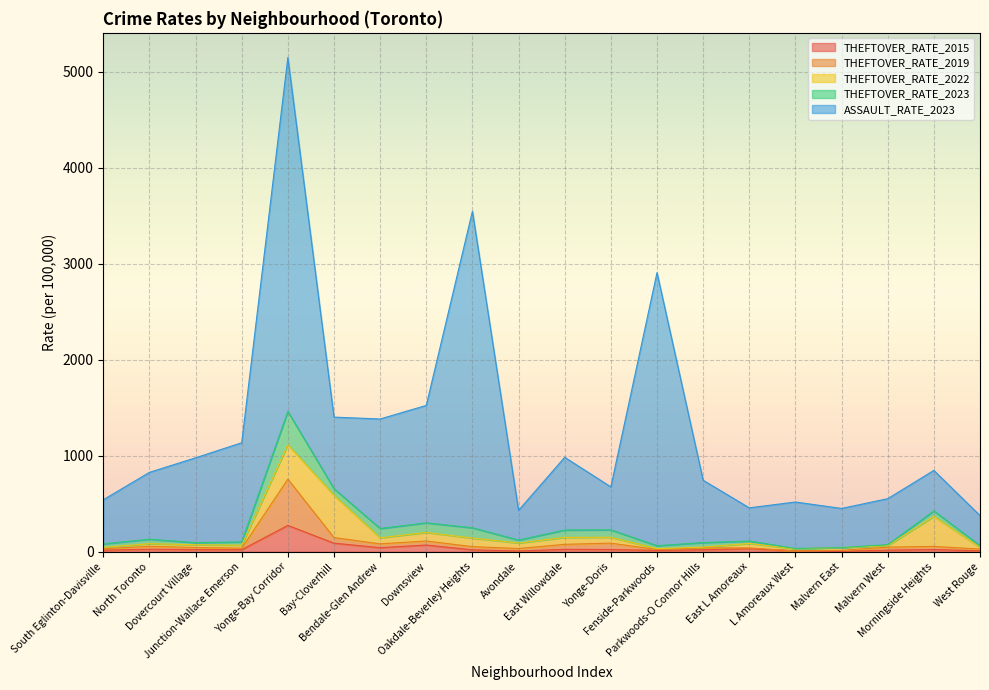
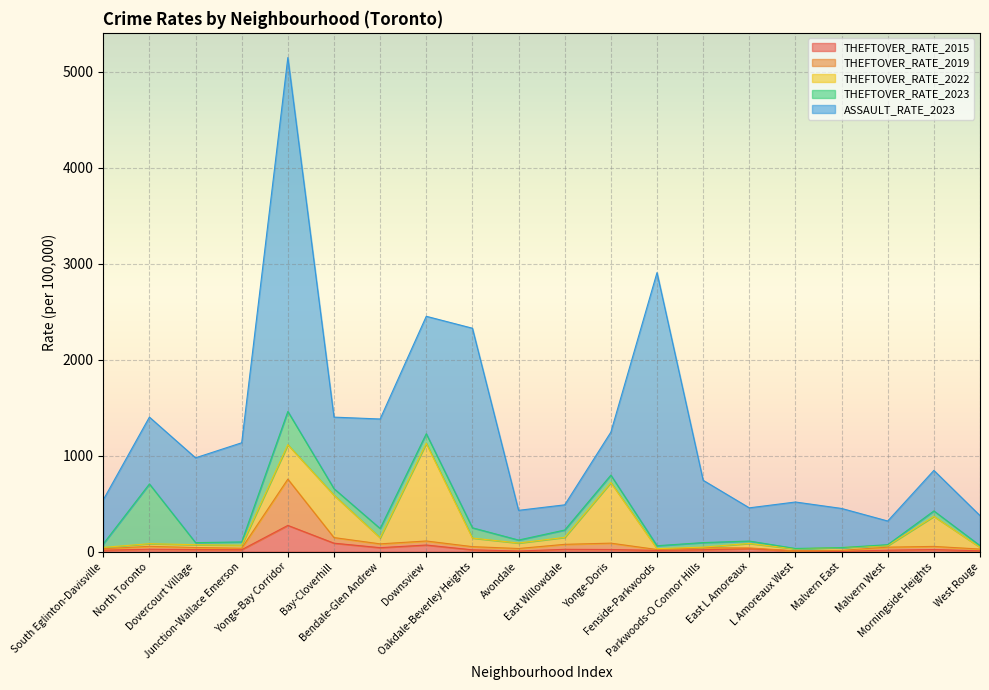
  {
    "THEFTOVER_RATE_2022": {
      "North Toronto": 0,
      "Junction-Wallace Emerson": 0,
      "Yonge-Bay Corridor": 400,
      "Bay-Cloverhill": 400,
      "Bendale-Glen Andrew": 100,
-     "Downsview": 100,
+     "Downsview": 1000,
      "Oakdale-Beverley Heights": 100,
      "Avondale": 100,
      "East Willowdale": 100,
-     "Yonge-Doris": 100,
+     "Yonge-Doris": 600,
      "Morningside Heights": 300
    },
    "THEFTOVER_RATE_2023": {
      "South Eglinton-Davisville": 0,
-     "North Toronto": 0,
+     "North Toronto": 600,
      "Junction-Wallace Emerson": 0,
      "Yonge-Bay Corridor": 300,
      "Bay-Cloverhill": 100,
      "Bendale-Glen Andrew": 100,
      "Downsview": 100,
      "Oakdale-Beverley Heights": 100,
      "Avondale": 0,
      "East Willowdale": 100,
      "Yonge-Doris": 100,
      "Fenside-Parkwoods": 0,
      "Parkwoods-O Connor Hills": 0,
      "Morningside Heights": 100
    },
    "ASSAULT_RATE_2023": {
      "South Eglinton-Davisville": 500,
      "North Toronto": 700,
      "Dovercourt Village": 900,
      "Junction-Wallace Emerson": 1000,
      "Yonge-Bay Corridor": 3700,
      "Bay-Cloverhill": 700,
      "Bendale-Glen Andrew": 1100,
      "Downsview": 1200,
-     "Oakdale-Beverley Heights": 3300,
+     "Oakdale-Beverley Heights": 2100,
      "Avondale": 300,
-     "East Willowdale": 800,
+     "East Willowdale": 300,
      "Yonge-Doris": 400,
      "Fenside-Parkwoods": 2800,
      "Parkwoods-O Connor Hills": 600,
      "East L Amoreaux": 300,
      "L Amoreaux West": 500,
      "Malvern East": 400,
-     "Malvern West": 500,
+     "Malvern West": 200,
      "Morningside Heights": 400,
      "West Rouge": 300
    }
  }
